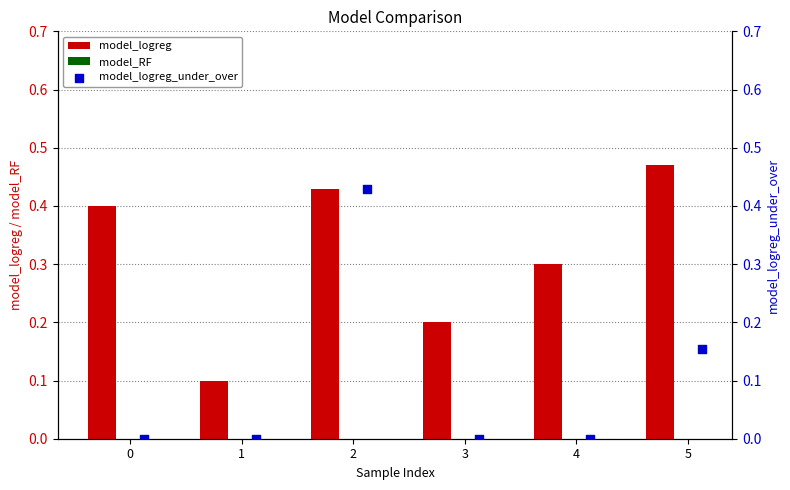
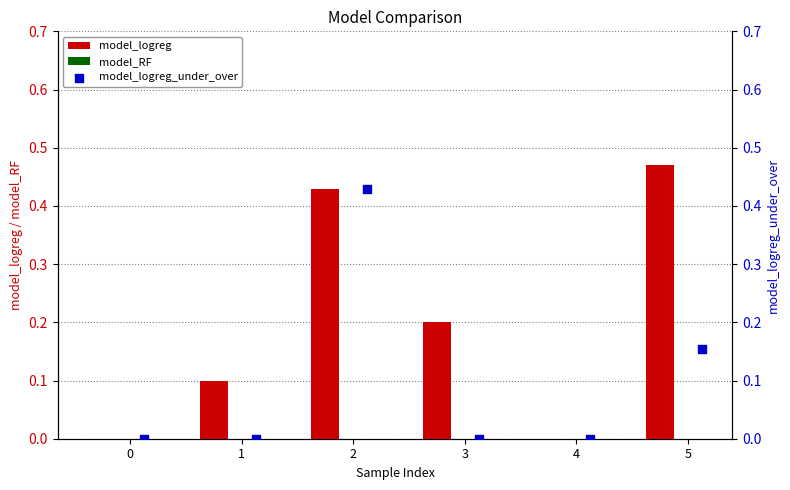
  {
    "model_logreg": {
-     "0": 0.4,
+     "0": 0.0,
      "1": 0.1,
      "2": 0.43,
      "3": 0.2,
-     "4": 0.3,
+     "4": 0.0,
      "5": 0.47
    },
    "model_RF": {
      "0": 0.0,
      "1": 0.0,
      "2": 0.0,
      "3": 0.0,
      "4": 0.0,
      "5": 0.0
    }
  }
